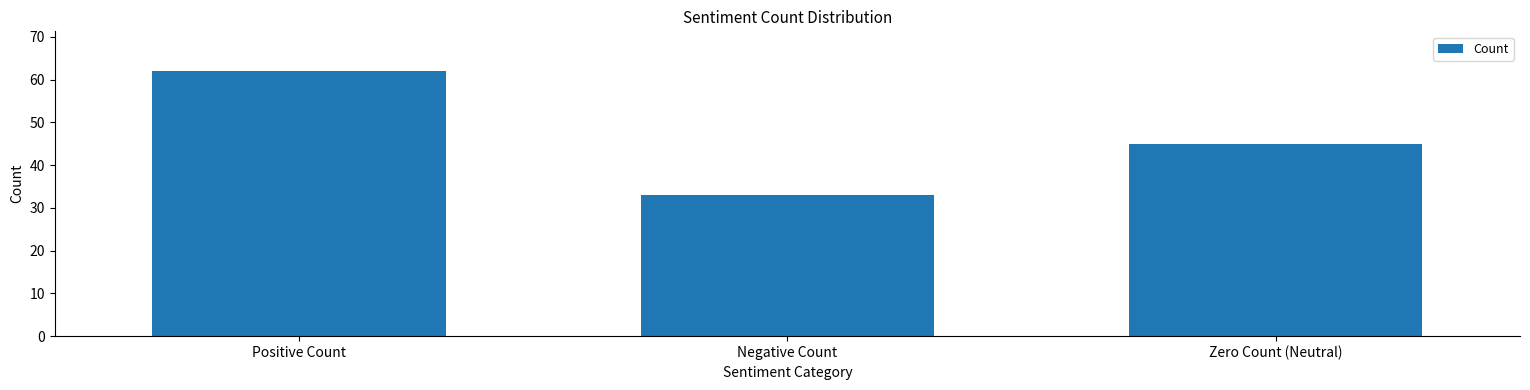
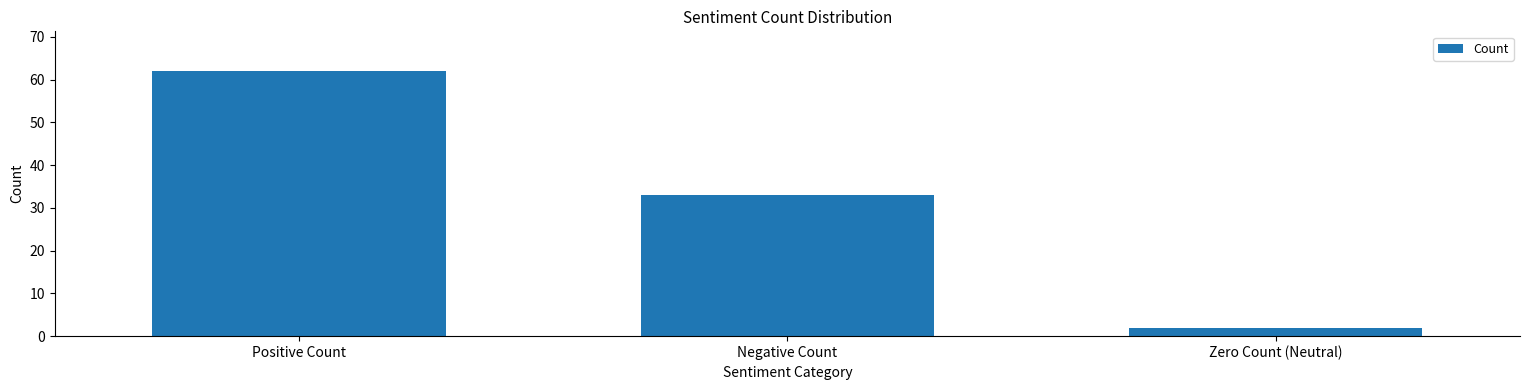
  {
    "Positive Count": 62,
    "Negative Count": 33,
-   "Zero Count (Neutral)": 45
+   "Zero Count (Neutral)": 2
  }
